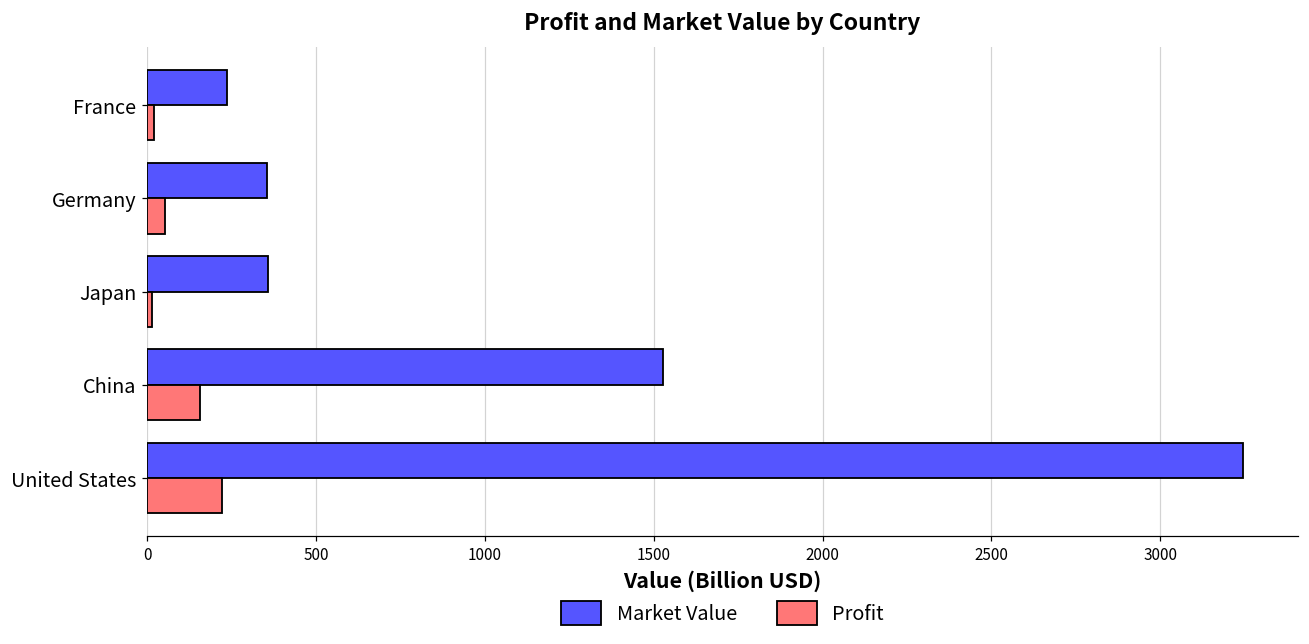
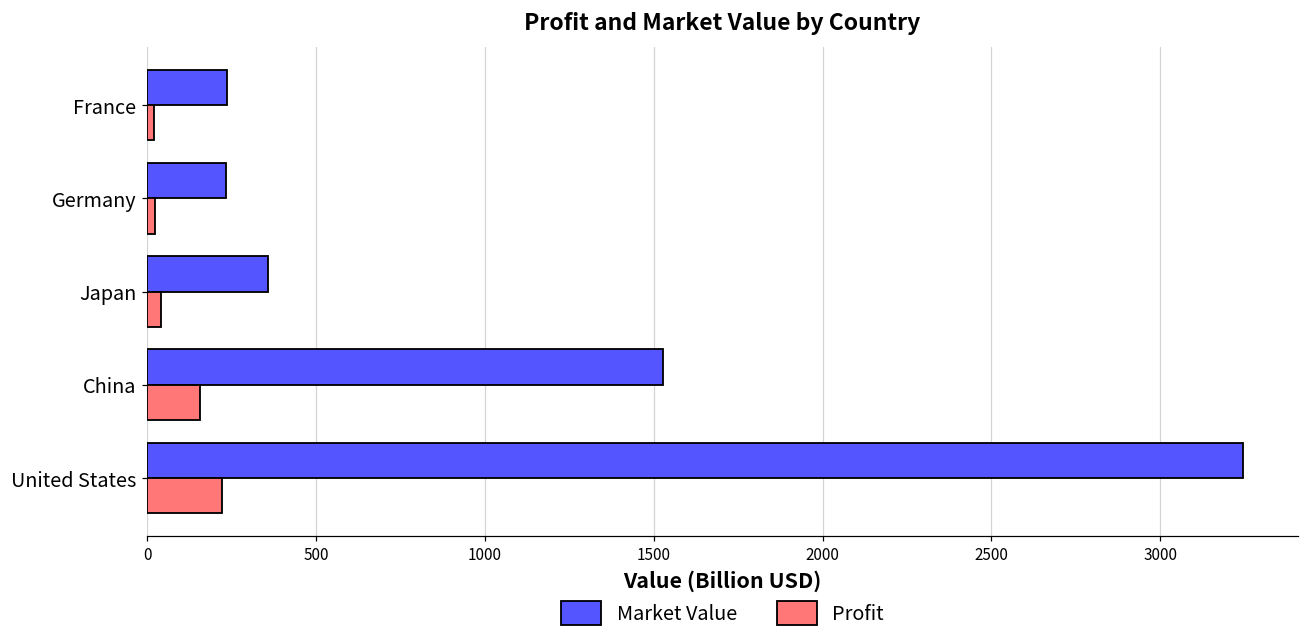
  {
    "Market Value": {
      "France": 240,
-     "Germany": 350,
+     "Germany": 230,
      "Japan": 360,
      "China": 1530,
      "United States": 3250
    },
    "Profit": {
      "France": 20,
-     "Germany": 50,
-     "Japan": 10,
+     "Germany": 20,
+     "Japan": 40,
      "China": 160,
      "United States": 220
    }
  }
